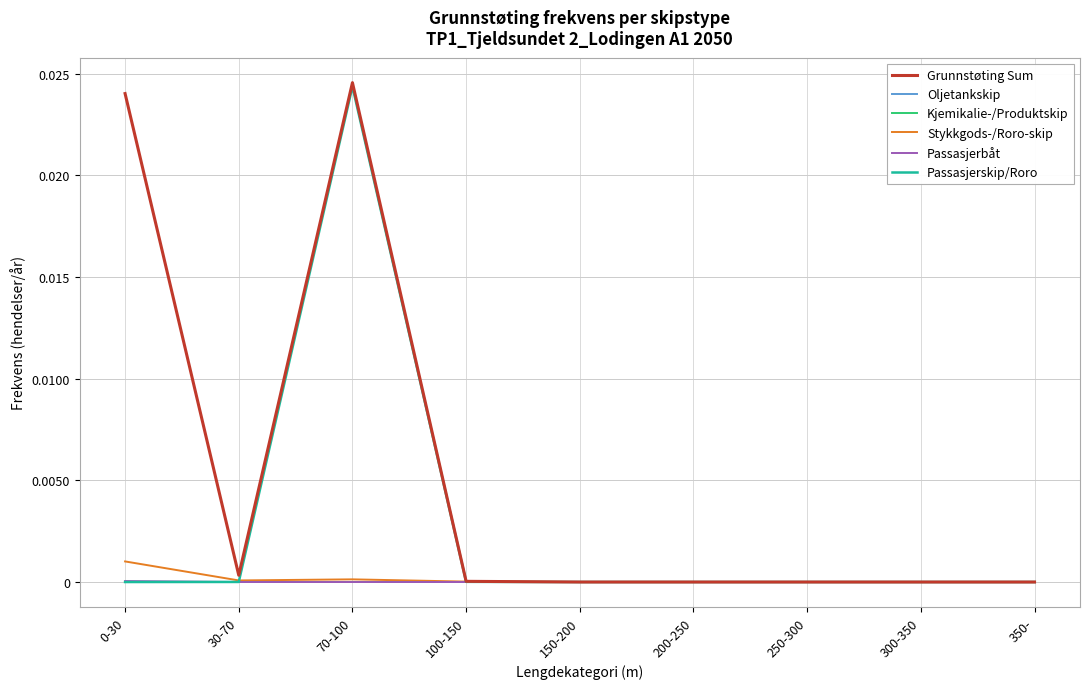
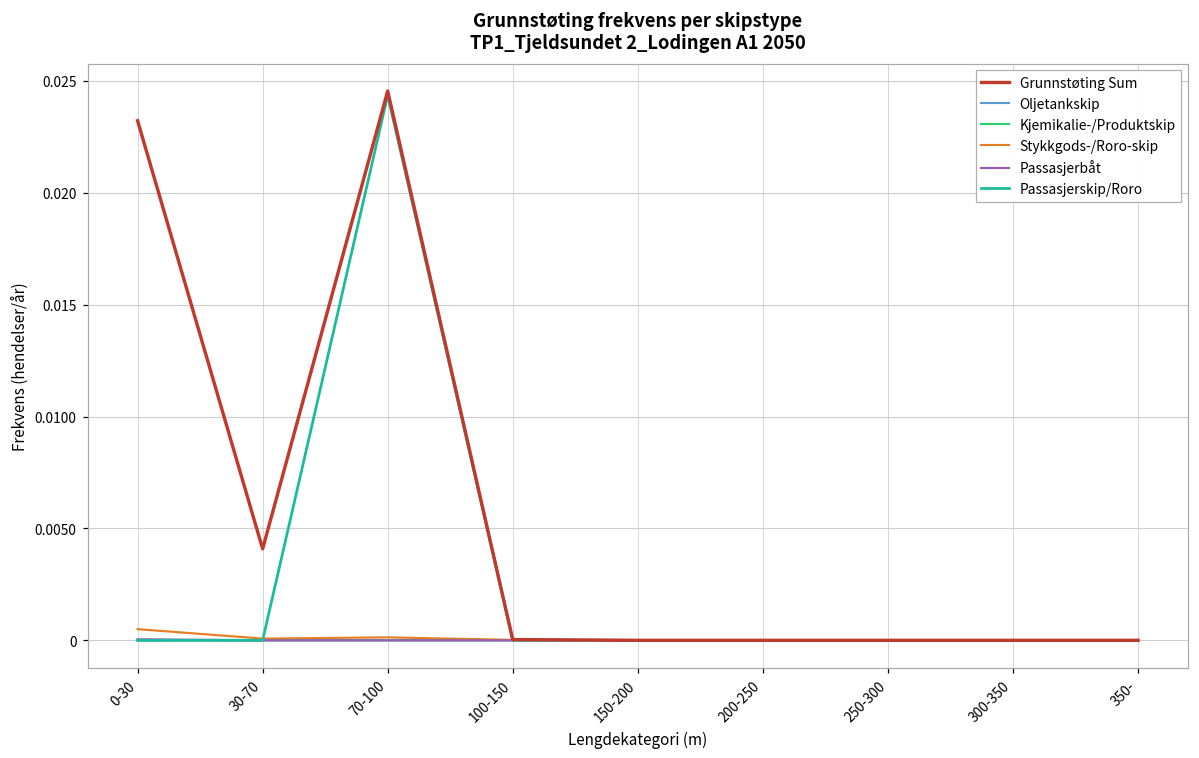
  {
    "Grunnstøting Sum": {
-     "0-30": 0.0240,
-     "30-70": 0.0003,
+     "0-30": 0.0232,
+     "30-70": 0.0041,
      "70-100": 0.0246
    },
    "Stykkgods-/Roro-skip": {
-     "0-30": 0.0010,
+     "0-30": 0.0005,
      "70-100": 0.0001
    }
  }
